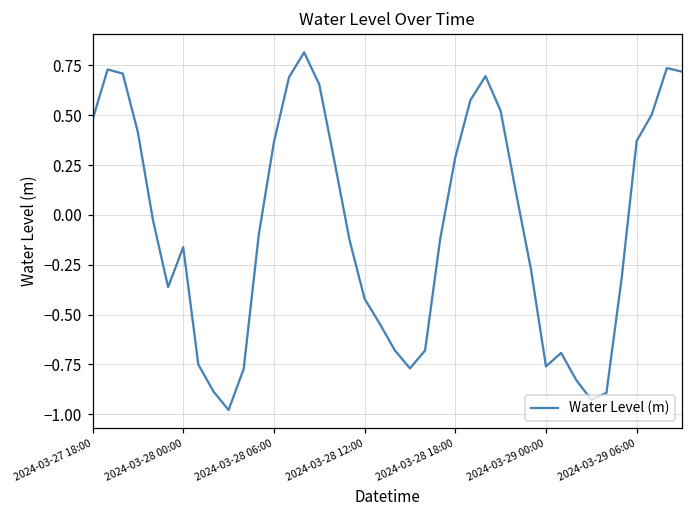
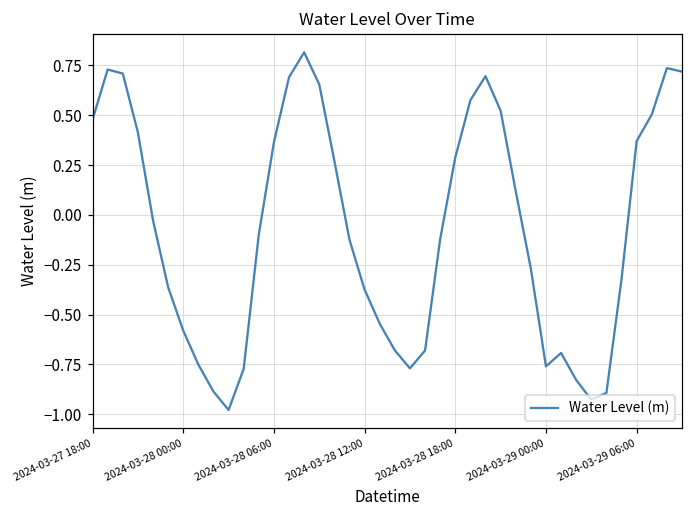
  {
    "2024-03-27 18:00": 0.48,
-   "2024-03-28 00:00": -0.16,
+   "2024-03-28 00:00": -0.58,
    "2024-03-28 06:00": 0.36,
-   "2024-03-28 12:00": -0.42,
+   "2024-03-28 12:00": -0.37,
    "2024-03-28 18:00": 0.29,
    "2024-03-29 00:00": -0.76,
    "2024-03-29 06:00": 0.37
  }
